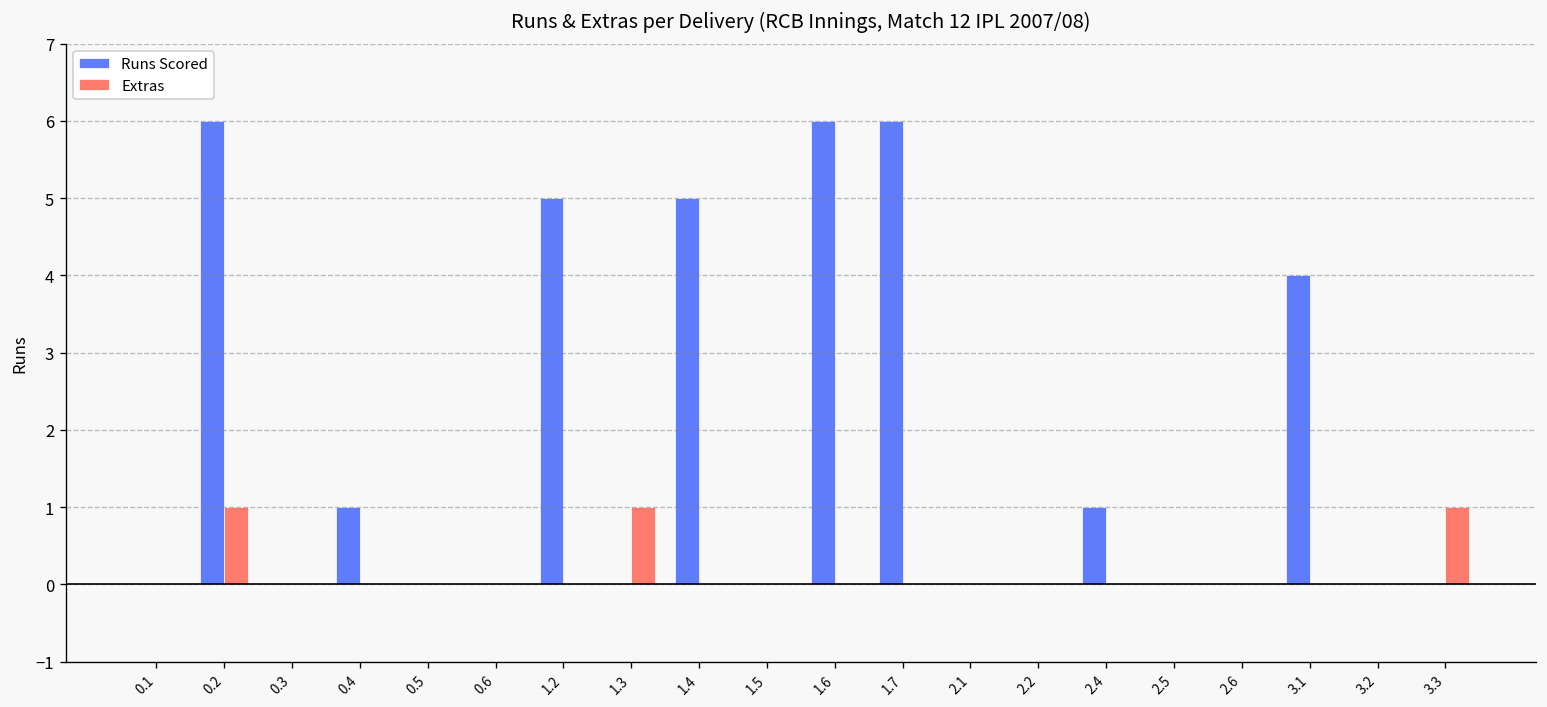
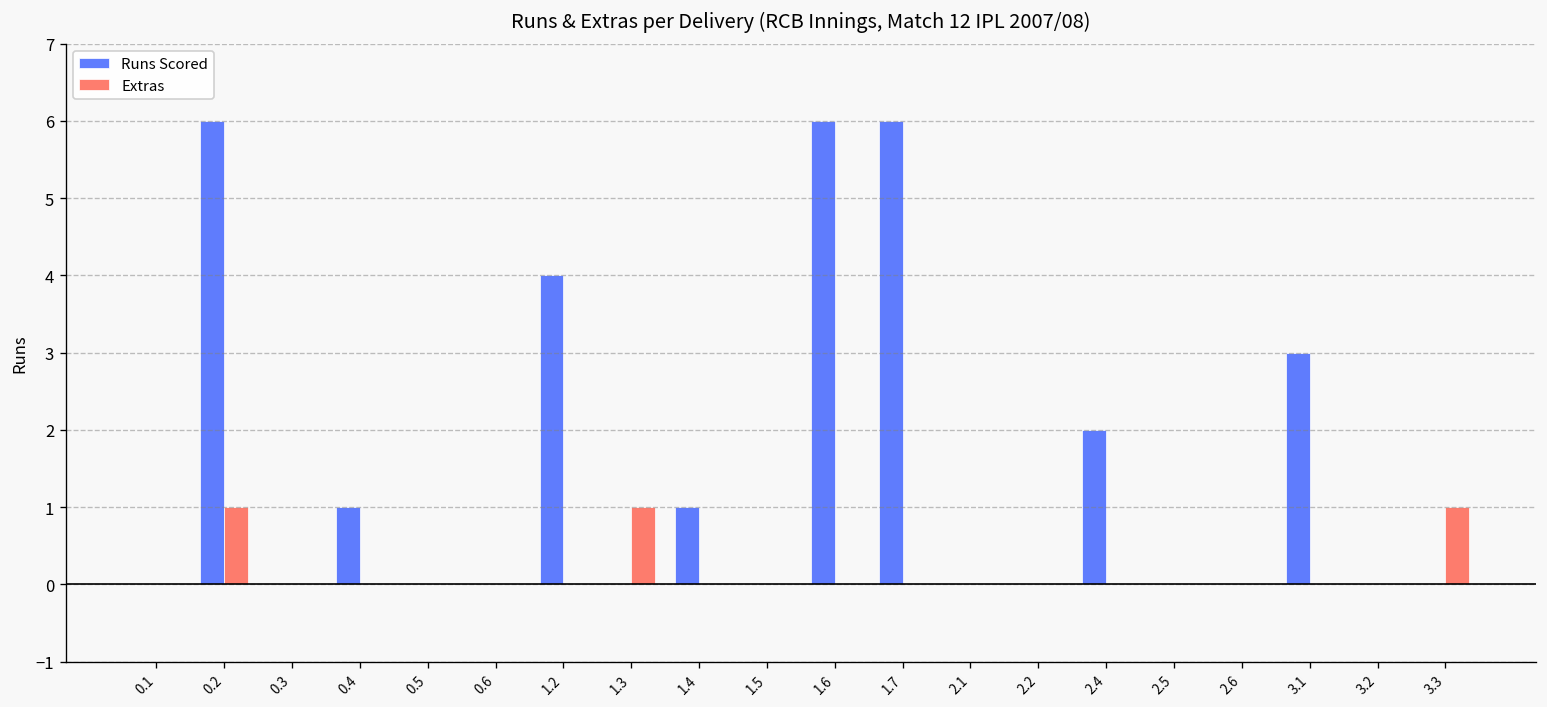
  {
    "Runs Scored": {
      "0.1": 0,
      "0.2": 6,
      "0.3": 0,
      "0.4": 1,
      "0.5": 0,
      "0.6": 0,
-     "1.2": 5,
+     "1.2": 4,
      "1.3": 0,
-     "1.4": 5,
+     "1.4": 1,
      "1.5": 0,
      "1.6": 6,
      "1.7": 6,
      "2.1": 0,
      "2.2": 0,
-     "2.4": 1,
+     "2.4": 2,
      "2.5": 0,
      "2.6": 0,
-     "3.1": 4,
+     "3.1": 3,
      "3.2": 0,
      "3.3": 0
    },
    "Extras": {
      "0.1": 0,
      "0.2": 1,
      "0.3": 0,
      "0.4": 0,
      "0.5": 0,
      "0.6": 0,
      "1.2": 0,
      "1.3": 1,
      "1.4": 0,
      "1.5": 0,
      "1.6": 0,
      "1.7": 0,
      "2.1": 0,
      "2.2": 0,
      "2.4": 0,
      "2.5": 0,
      "2.6": 0,
      "3.1": 0,
      "3.2": 0,
      "3.3": 1
    }
  }
